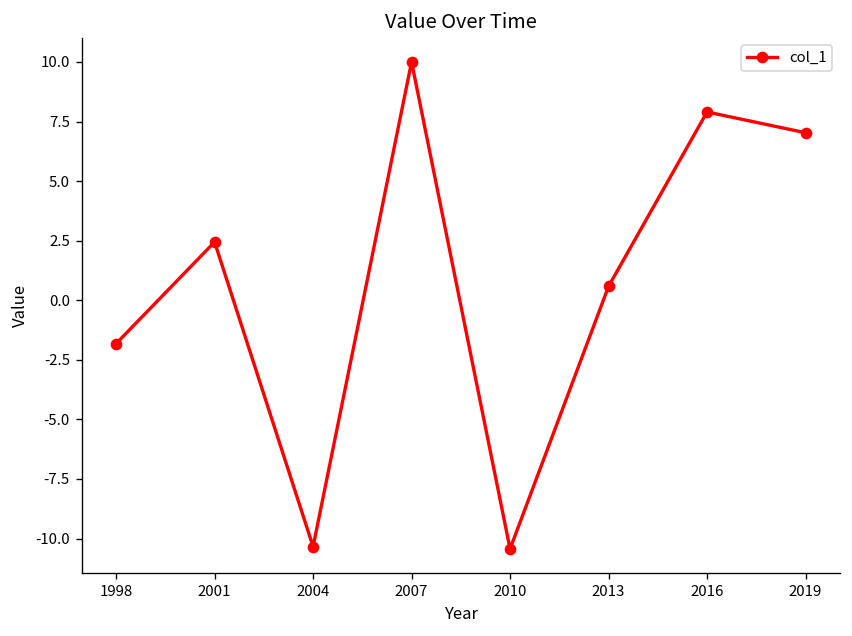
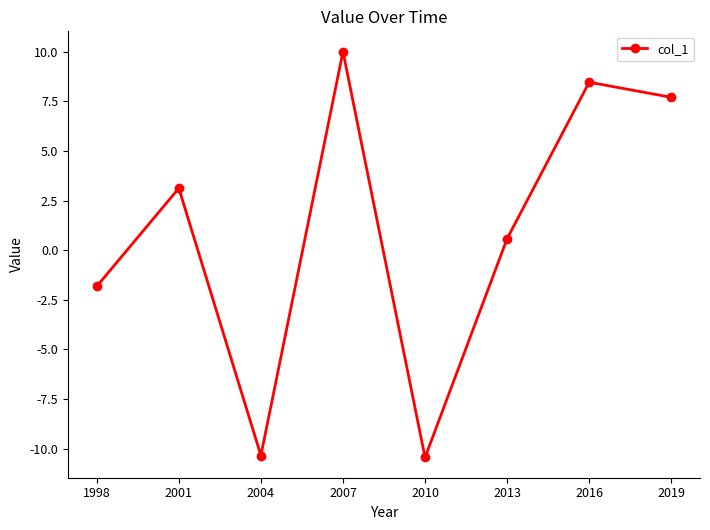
  {
    "1998": -1.8,
-   "2001": 2.4,
+   "2001": 3.1,
    "2004": -10.3,
    "2007": 10.0,
    "2010": -10.4,
    "2013": 0.6,
-   "2016": 7.9,
-   "2019": 7.0
+   "2016": 8.5,
+   "2019": 7.7
  }
